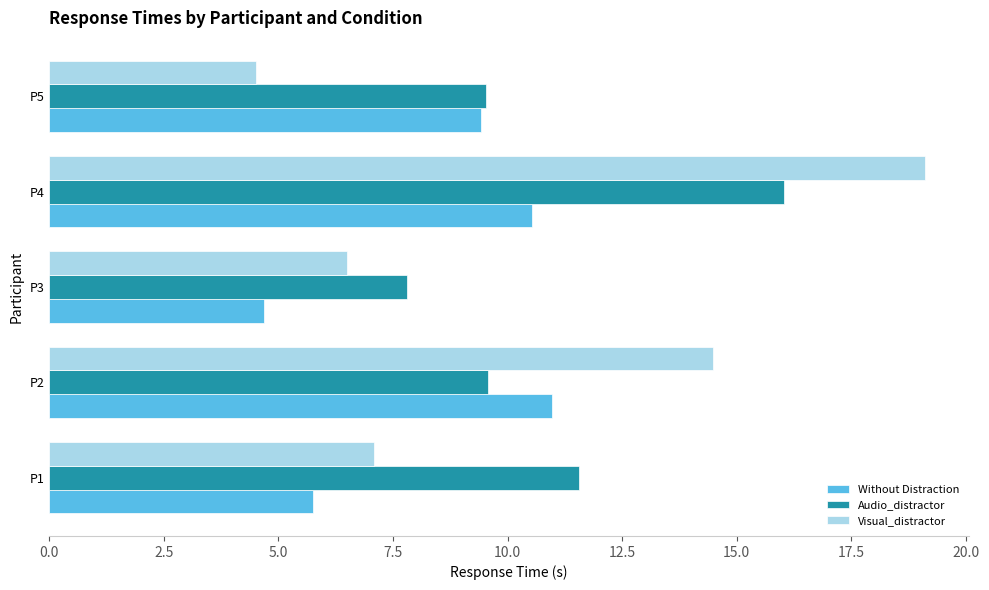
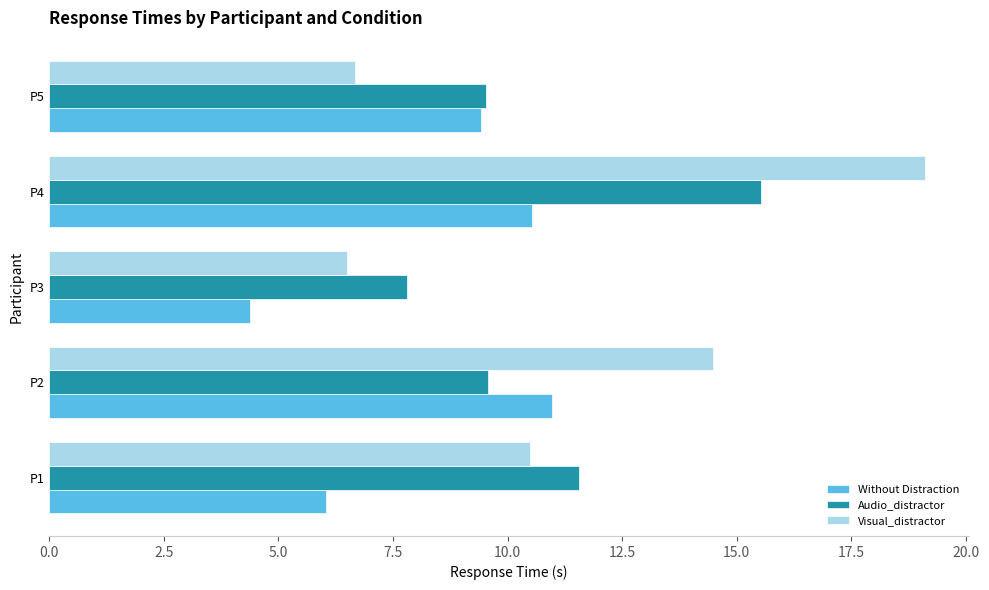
  {
    "Without Distraction": {
      "P5": 9.4,
      "P4": 10.5,
-     "P3": 4.7,
+     "P3": 4.4,
      "P2": 11.0,
-     "P1": 5.8
+     "P1": 6.0
    },
    "Audio_distractor": {
      "P5": 9.5,
-     "P4": 16.0,
+     "P4": 15.5,
      "P3": 7.8,
      "P2": 9.6,
      "P1": 11.6
    },
    "Visual_distractor": {
-     "P5": 4.5,
+     "P5": 6.7,
      "P4": 19.1,
      "P3": 6.5,
      "P2": 14.5,
-     "P1": 7.1
+     "P1": 10.5
    }
  }
